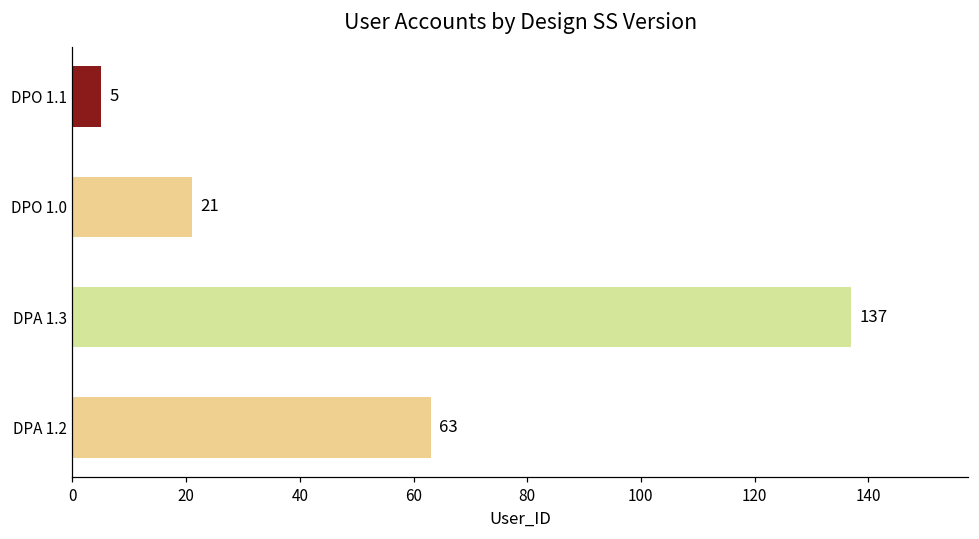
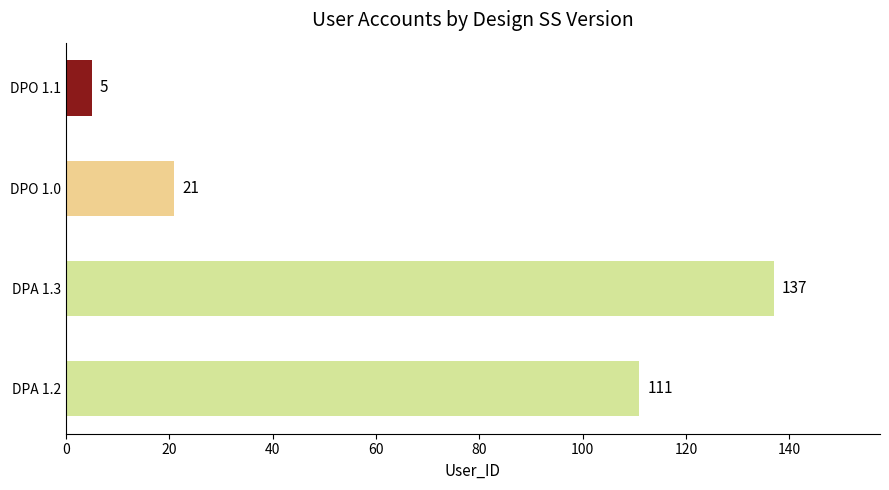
  {
    "DPO 1.1": 5,
    "DPO 1.0": 21,
    "DPA 1.3": 137,
-   "DPA 1.2": 63
+   "DPA 1.2": 111
  }
